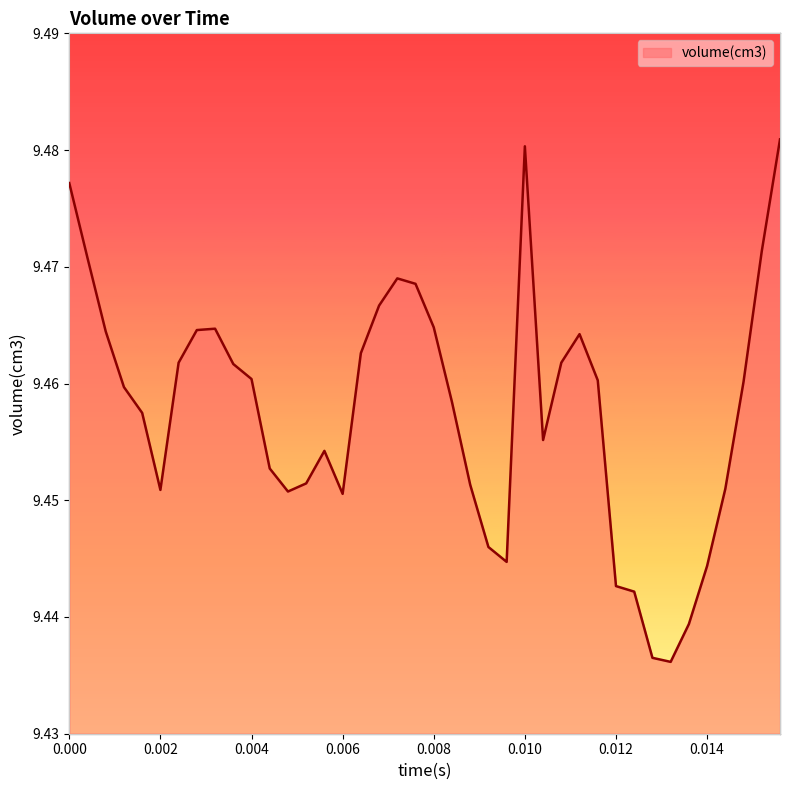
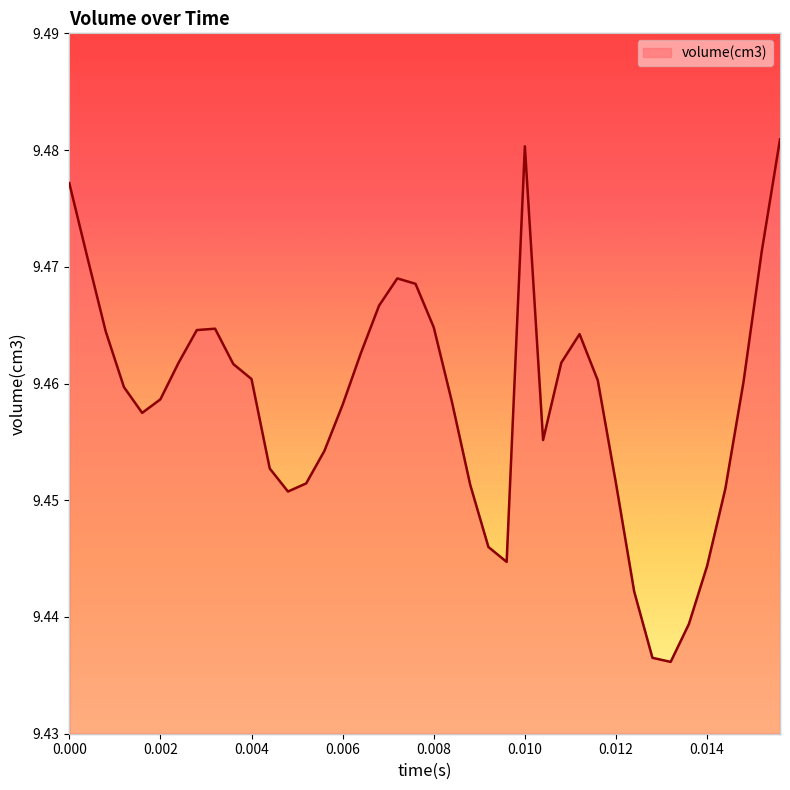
  {
    "0.000": 9.4772,
-   "0.002": 9.4509,
+   "0.002": 9.4586,
    "0.004": 9.4604,
-   "0.006": 9.4506,
+   "0.006": 9.4582,
    "0.008": 9.4648,
    "0.010": 9.4803,
-   "0.012": 9.4426,
+   "0.012": 9.4514,
    "0.014": 9.4444
  }
